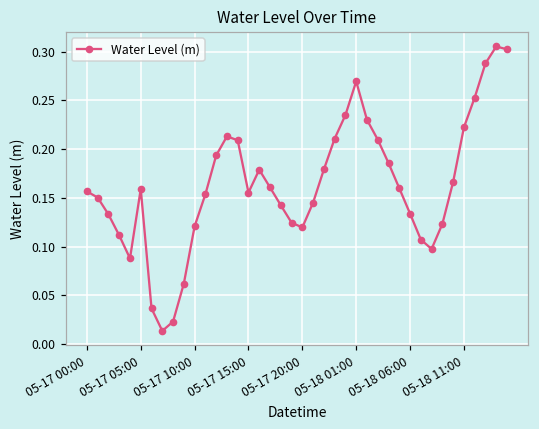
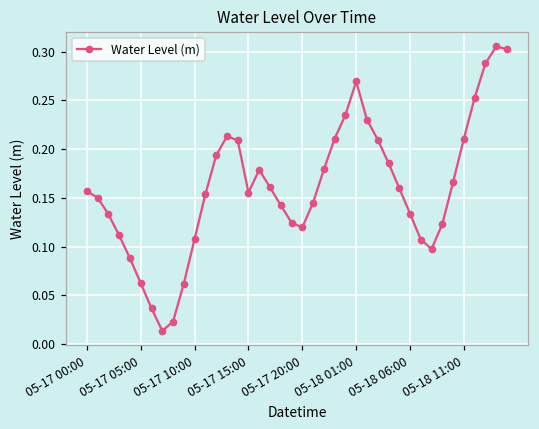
  {
    "05-17 00:00": 0.16,
-   "05-17 05:00": 0.16,
-   "05-17 10:00": 0.12,
+   "05-17 05:00": 0.06,
+   "05-17 10:00": 0.11,
    "05-17 15:00": 0.16,
    "05-17 20:00": 0.12,
    "05-18 01:00": 0.27,
    "05-18 06:00": 0.13,
-   "05-18 11:00": 0.22
+   "05-18 11:00": 0.21
  }
